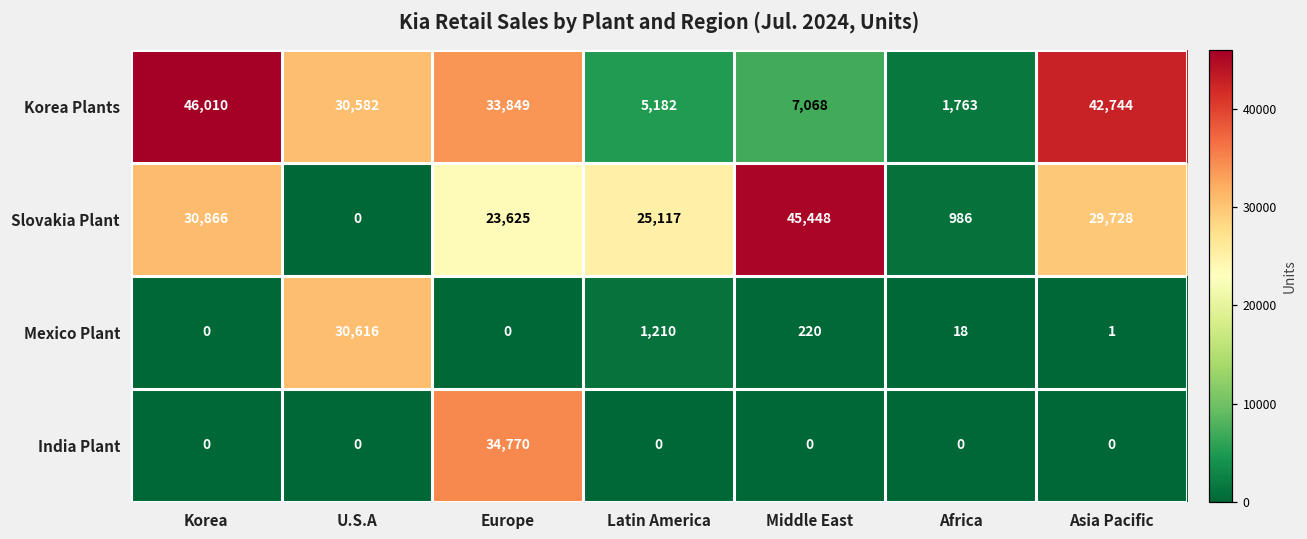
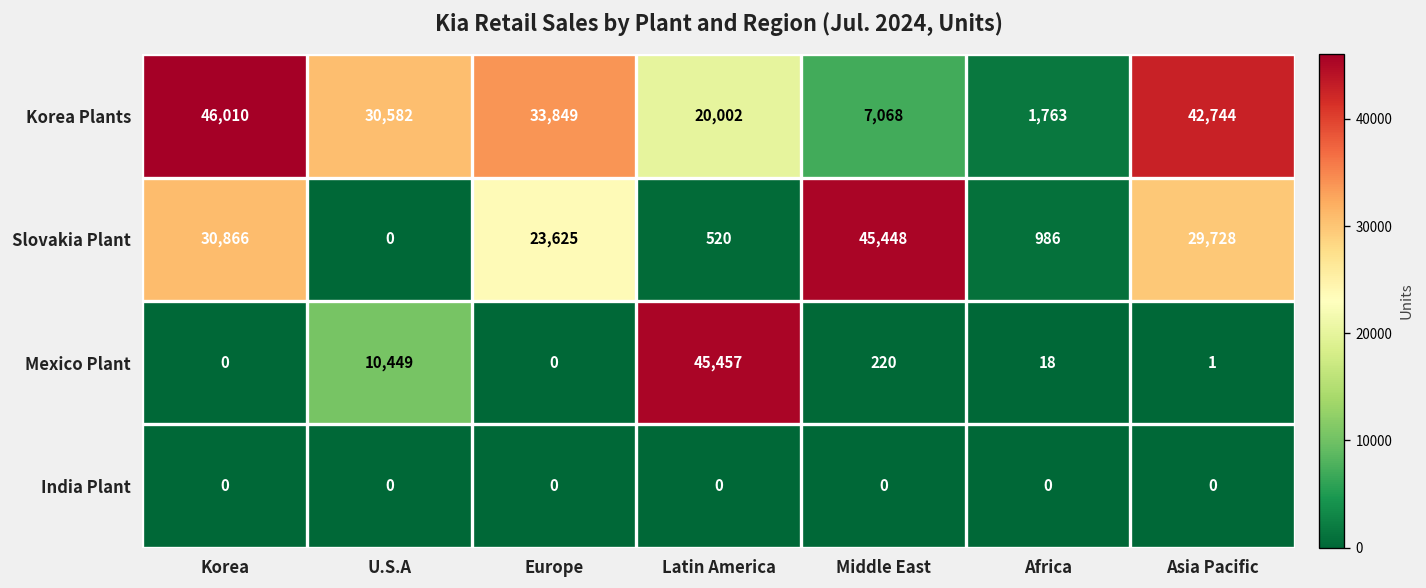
  {
    "Korea Plants": {
      "Korea": "46,010",
      "U.S.A": "30,582",
      "Europe": "33,849",
-     "Latin America": "5,182",
+     "Latin America": "20,002",
      "Middle East": "7,068",
      "Africa": "1,763",
      "Asia Pacific": "42,744"
    },
    "Slovakia Plant": {
      "Korea": "30,866",
      "U.S.A": "0",
      "Europe": "23,625",
-     "Latin America": "25,117",
+     "Latin America": "520",
      "Middle East": "45,448",
      "Africa": "986",
      "Asia Pacific": "29,728"
    },
    "Mexico Plant": {
      "Korea": "0",
-     "U.S.A": "30,616",
+     "U.S.A": "10,449",
      "Europe": "0",
-     "Latin America": "1,210",
+     "Latin America": "45,457",
      "Middle East": "220",
      "Africa": "18",
      "Asia Pacific": "1"
    },
    "India Plant": {
      "Korea": "0",
      "U.S.A": "0",
-     "Europe": "34,770",
+     "Europe": "0",
      "Latin America": "0",
      "Middle East": "0",
      "Africa": "0",
      "Asia Pacific": "0"
    }
  }
